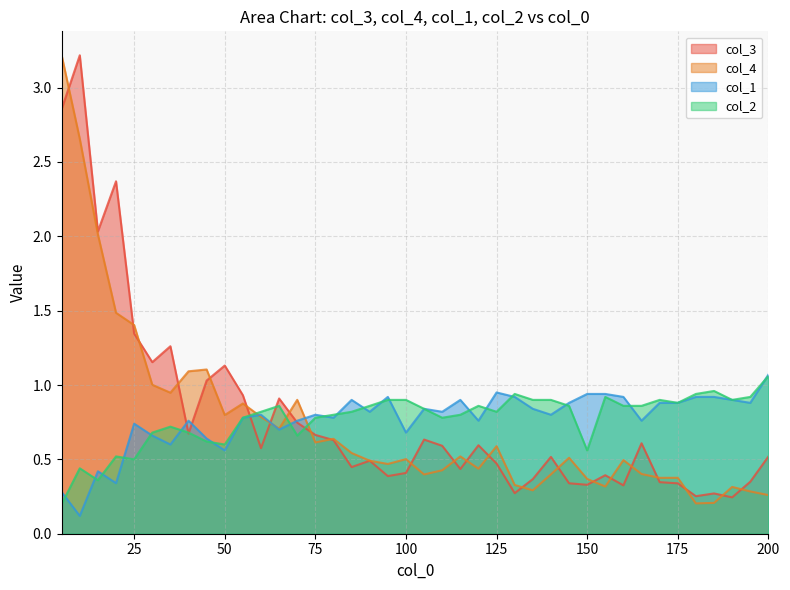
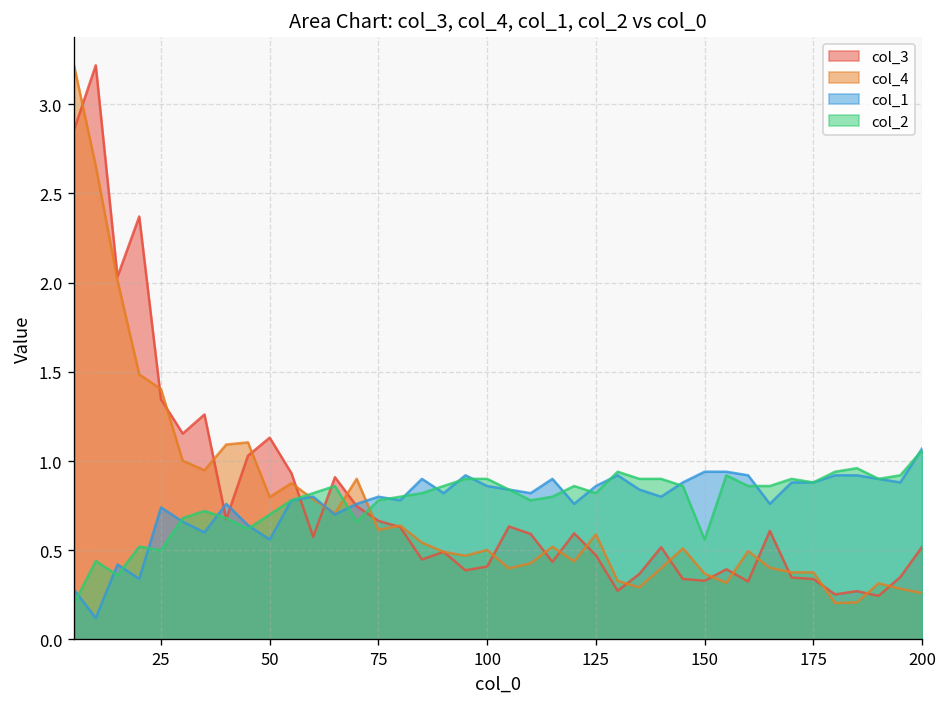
  {
    "col_1": {
      "25": 0.74,
      "50": 0.56,
      "75": 0.80,
-     "100": 0.68,
-     "125": 0.95,
+     "100": 0.86,
+     "125": 0.86,
      "150": 0.94
    },
    "col_2": {
      "25": 0.5,
-     "50": 0.6,
+     "50": 0.7,
      "75": 0.78,
      "100": 0.9,
      "125": 0.82,
      "150": 0.56
    }
  }
